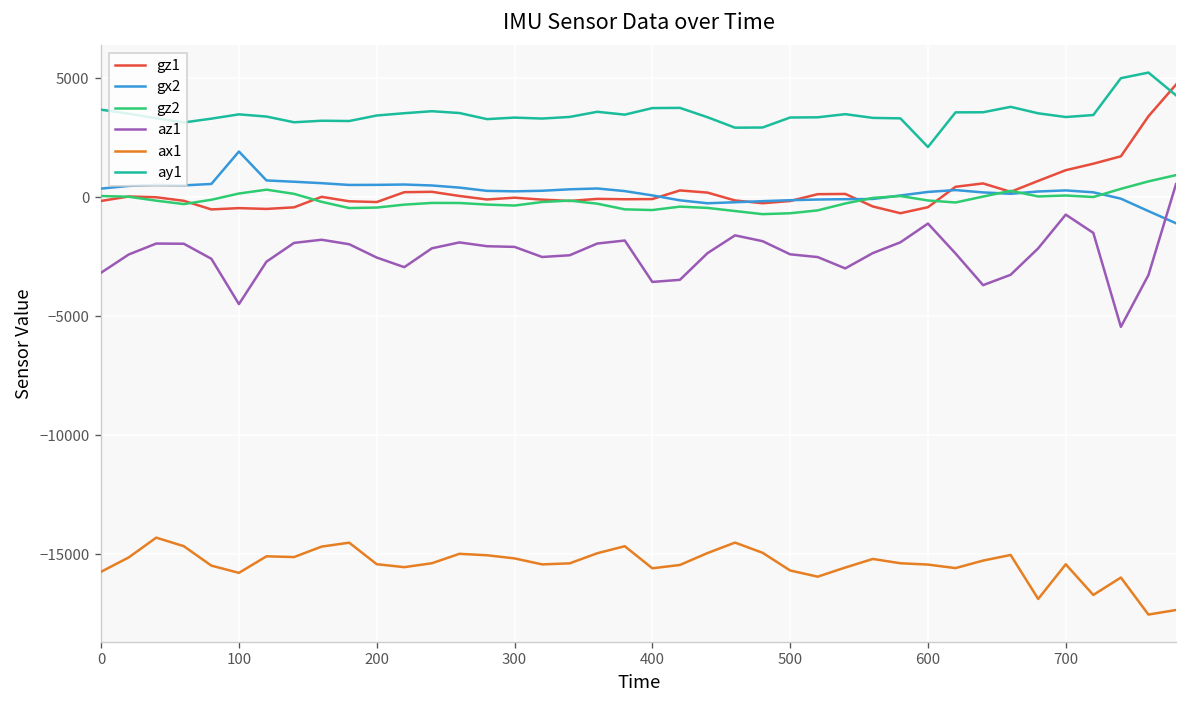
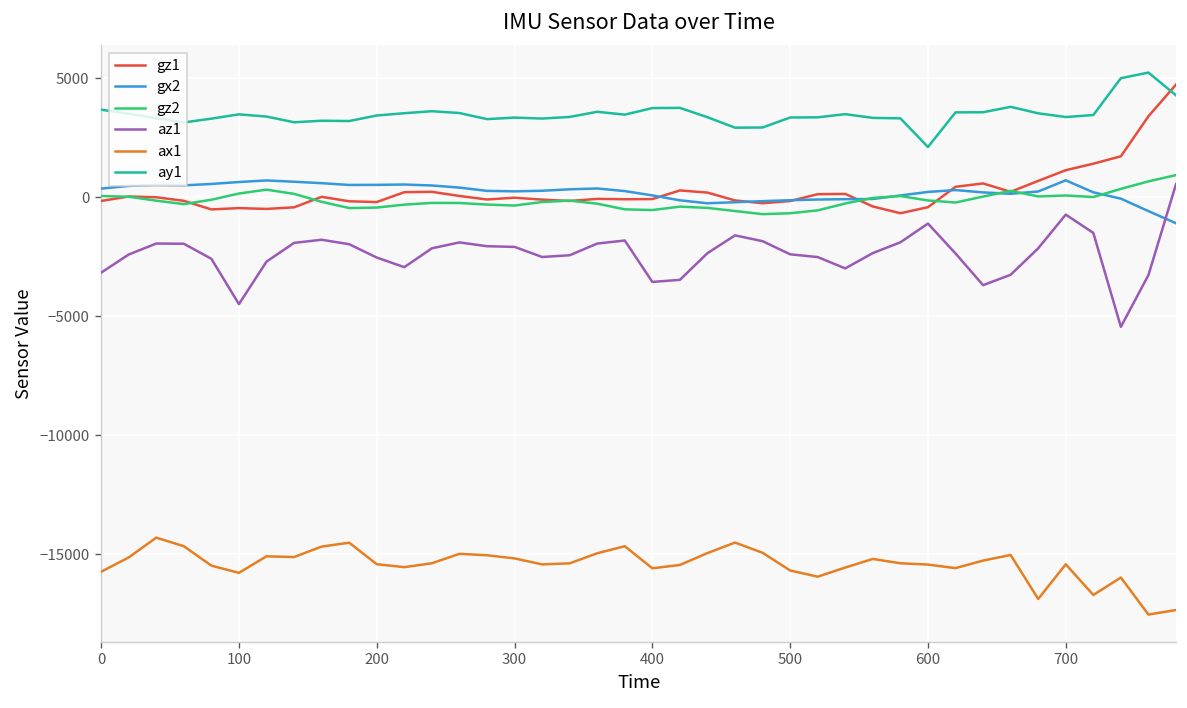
  {
    "gx2": {
      "0": 400,
-     "100": 1900,
+     "100": 600,
      "200": 500,
      "300": 200,
      "400": 100,
      "600": 200,
-     "700": 300
+     "700": 700
    },
    "az1": {
      "0": -3200,
      "100": -4500,
      "200": -2500,
      "300": -2100,
      "400": -3600,
      "500": -2400,
      "600": -1100,
      "700": -700
    }
  }
